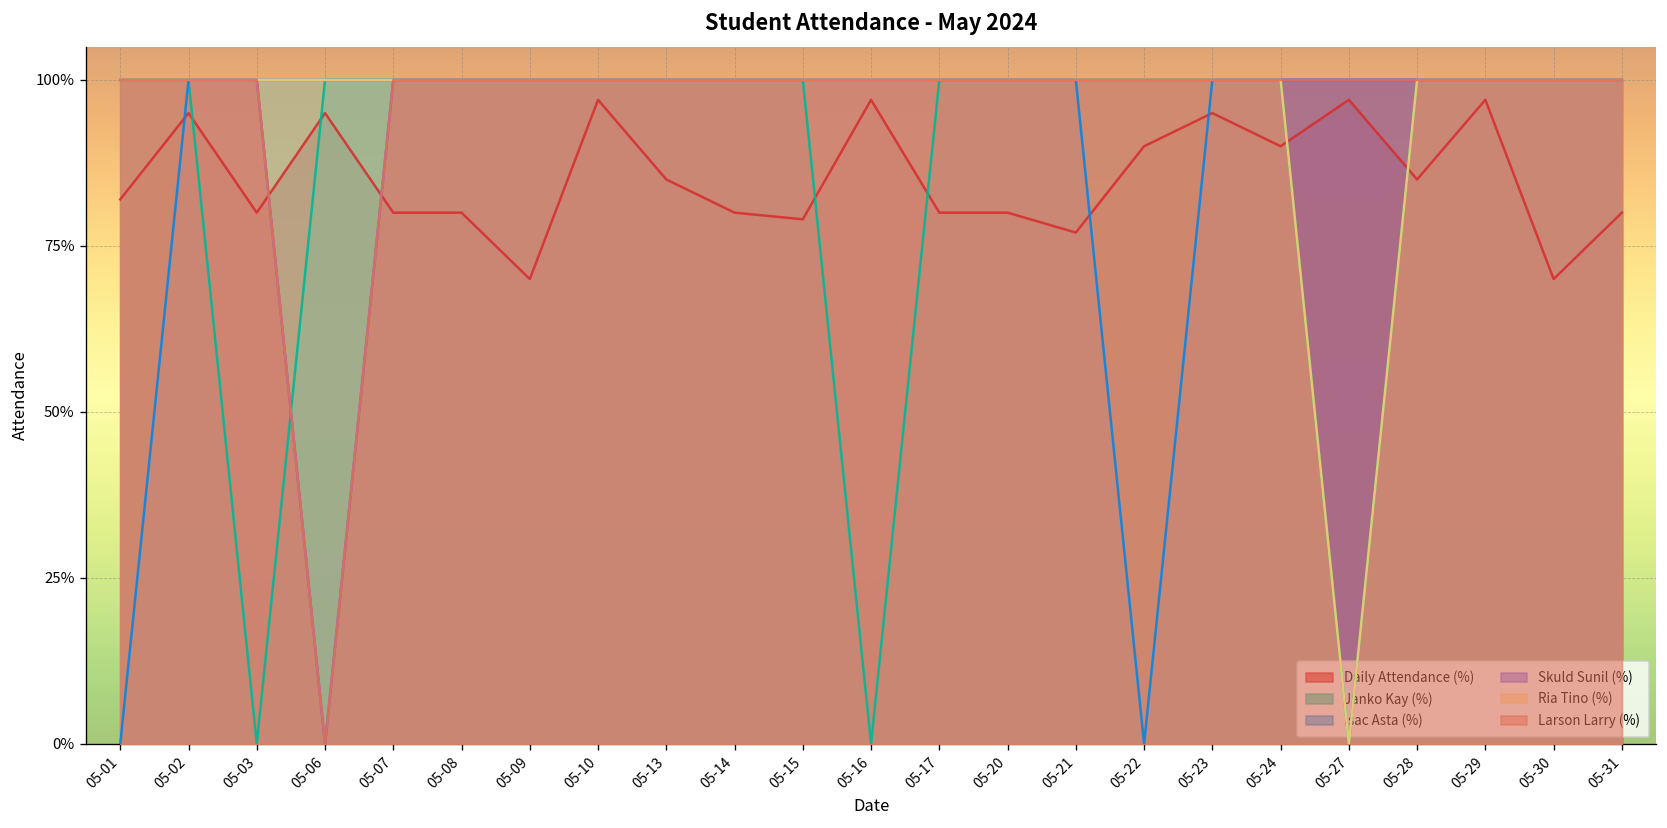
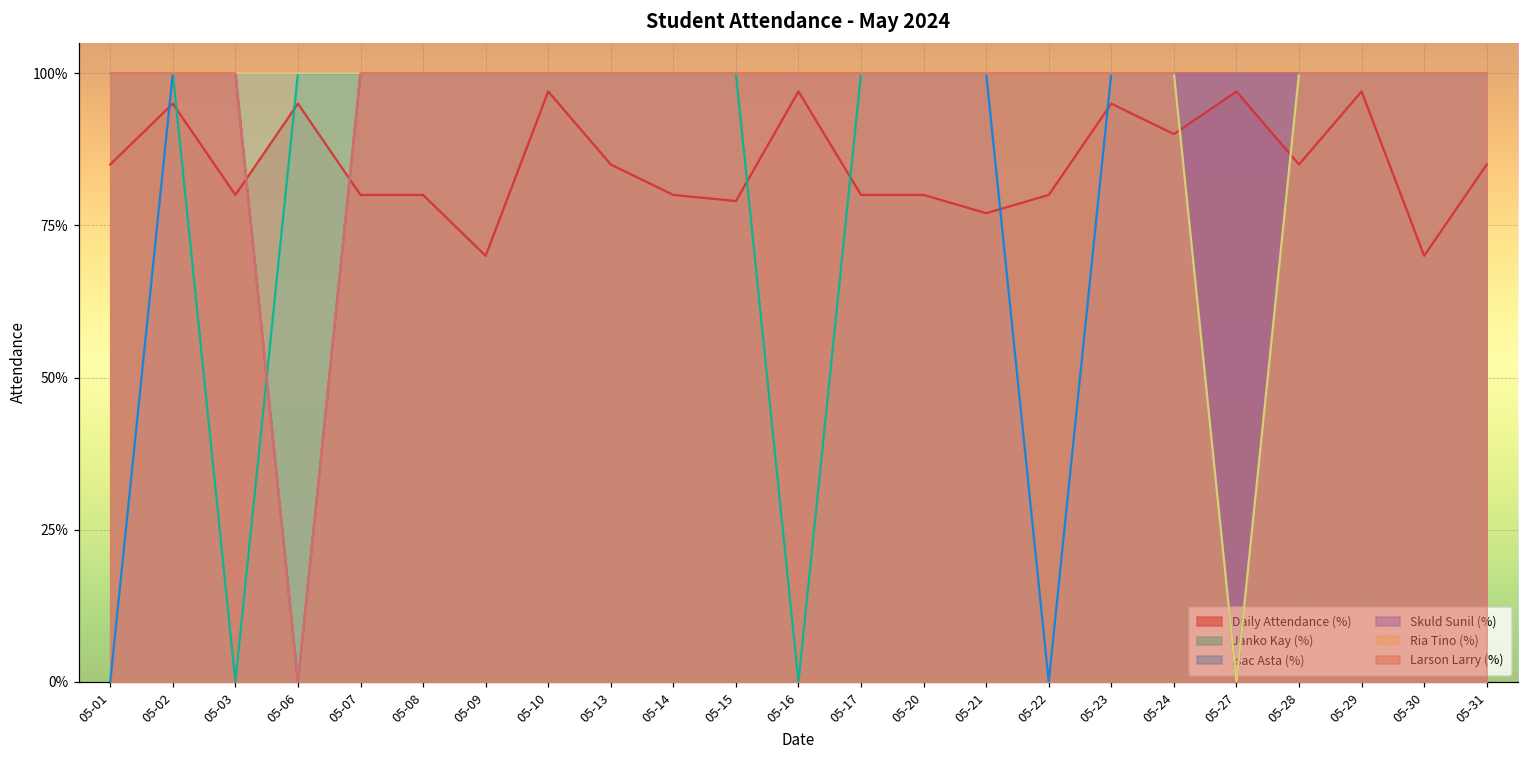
  {
    "Daily Attendance (%)": {
-     "05-01": "82%",
+     "05-01": "85%",
      "05-02": "95%",
      "05-03": "80%",
      "05-06": "95%",
      "05-07": "80%",
      "05-08": "80%",
      "05-09": "70%",
      "05-10": "97%",
      "05-13": "85%",
      "05-14": "80%",
      "05-15": "79%",
      "05-16": "97%",
      "05-17": "80%",
      "05-20": "80%",
      "05-21": "77%",
-     "05-22": "90%",
+     "05-22": "80%",
      "05-23": "95%",
      "05-24": "90%",
      "05-27": "97%",
      "05-28": "85%",
      "05-29": "97%",
      "05-30": "70%",
-     "05-31": "80%"
+     "05-31": "85%"
    },
    "Janko Kay (%)": {
      "05-03": "0%",
      "05-16": "0%"
    },
    "Isac Asta (%)": {
      "05-01": "0%",
      "05-22": "0%"
    },
    "Larson Larry (%)": {
      "05-06": "0%"
    }
  }
